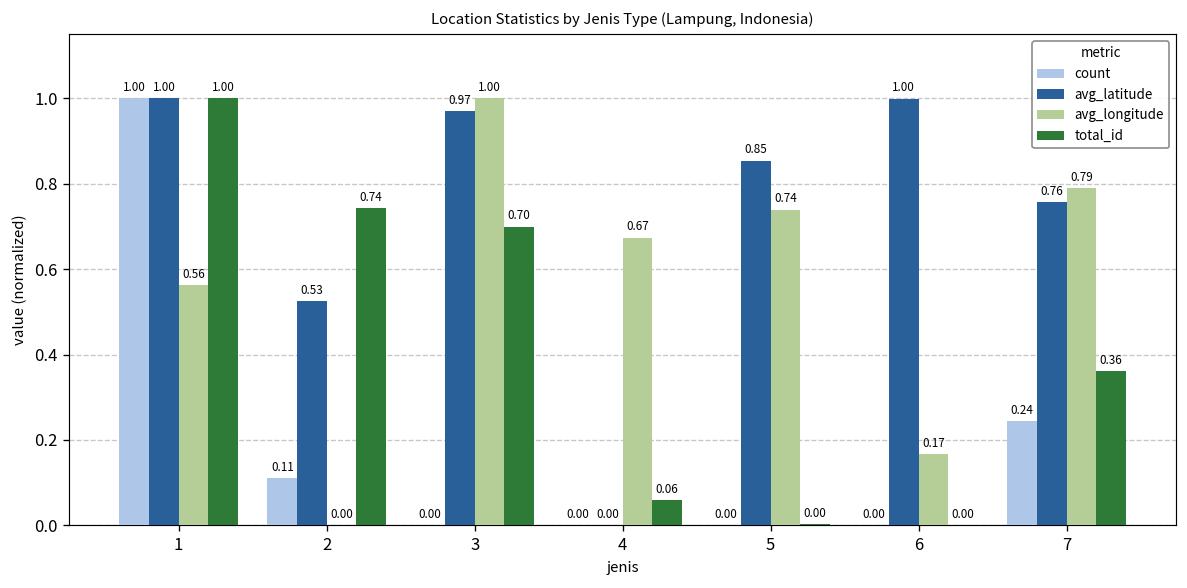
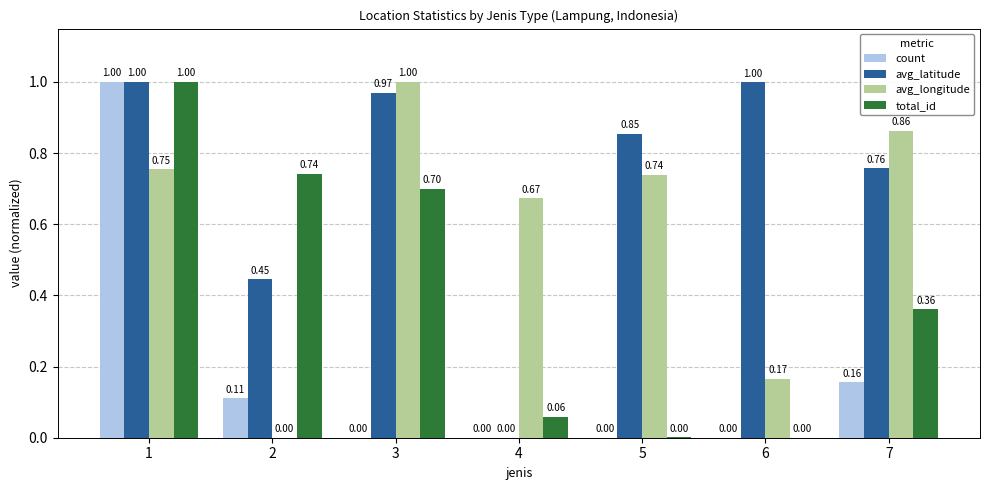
  {
    "count": {
      "1": 1.00,
      "2": 0.11,
      "3": 0.00,
      "4": 0.00,
      "5": 0.00,
      "6": 0.00,
-     "7": 0.24
+     "7": 0.16
    },
    "avg_latitude": {
      "1": 1.00,
-     "2": 0.53,
+     "2": 0.45,
      "3": 0.97,
      "4": 0.00,
      "5": 0.85,
      "6": 1.00,
      "7": 0.76
    },
    "avg_longitude": {
-     "1": 0.56,
+     "1": 0.75,
      "2": 0.00,
      "3": 1.00,
      "4": 0.67,
      "5": 0.74,
      "6": 0.17,
-     "7": 0.79
+     "7": 0.86
    },
    "total_id": {
      "1": 1.00,
      "2": 0.74,
      "3": 0.70,
      "4": 0.06,
      "5": 0.00,
      "6": 0.00,
      "7": 0.36
    }
  }
